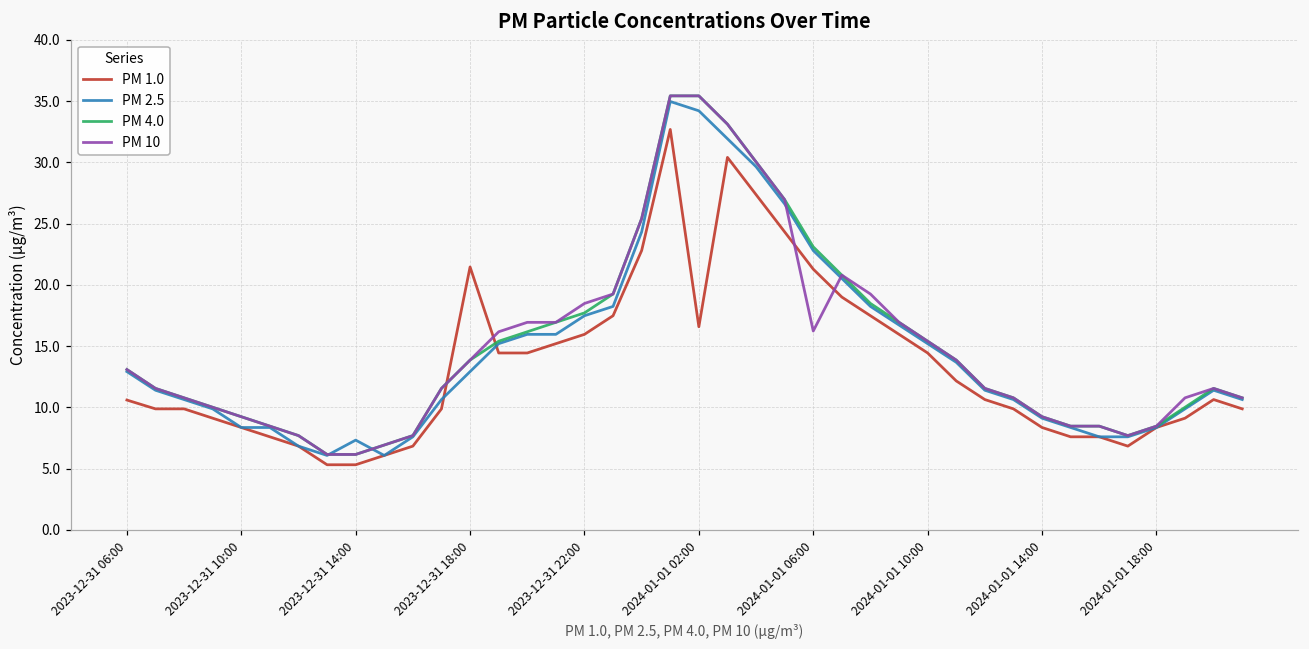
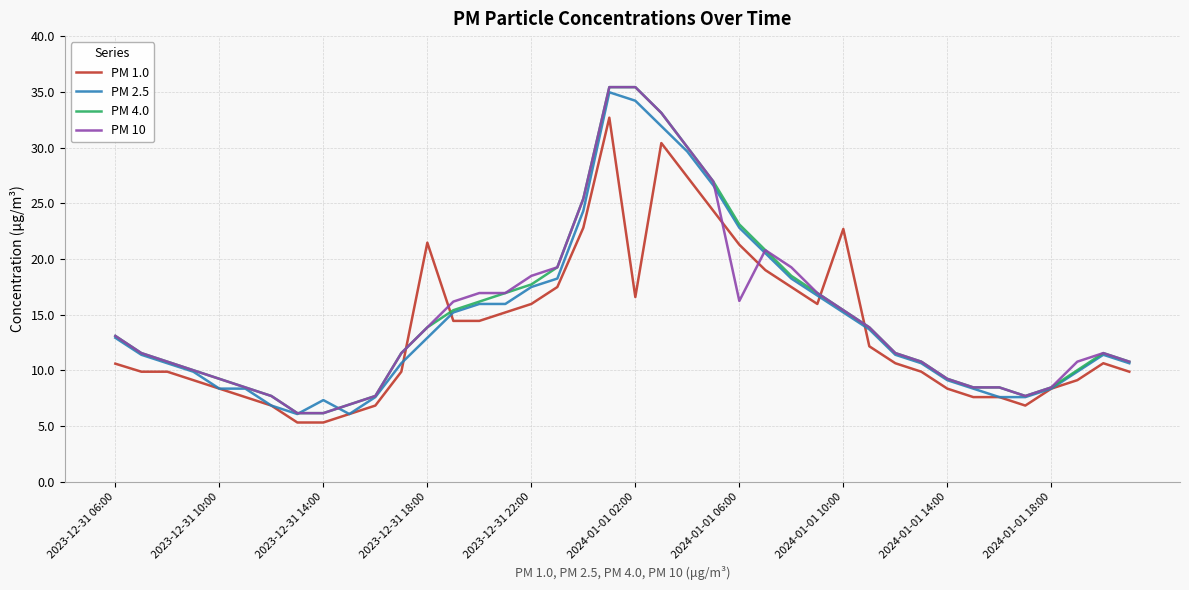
  {
    "PM 1.0": {
      "2023-12-31 06:00": 10.6,
      "2023-12-31 14:00": 5.3,
      "2023-12-31 18:00": 21.5,
      "2023-12-31 22:00": 16.0,
      "2024-01-01 02:00": 16.6,
      "2024-01-01 06:00": 21.3,
-     "2024-01-01 10:00": 14.4,
+     "2024-01-01 10:00": 22.7,
      "2024-01-01 14:00": 8.4
    },
    "PM 2.5": {
      "2023-12-31 14:00": 7.3,
      "2023-12-31 18:00": 12.9,
      "2024-01-01 02:00": 34.2,
      "2024-01-01 06:00": 22.8
    },
    "PM 4.0": {
      "2024-01-01 06:00": 23.1
    },
    "PM 10": {
      "2023-12-31 22:00": 18.5,
      "2024-01-01 06:00": 16.2
    }
  }
